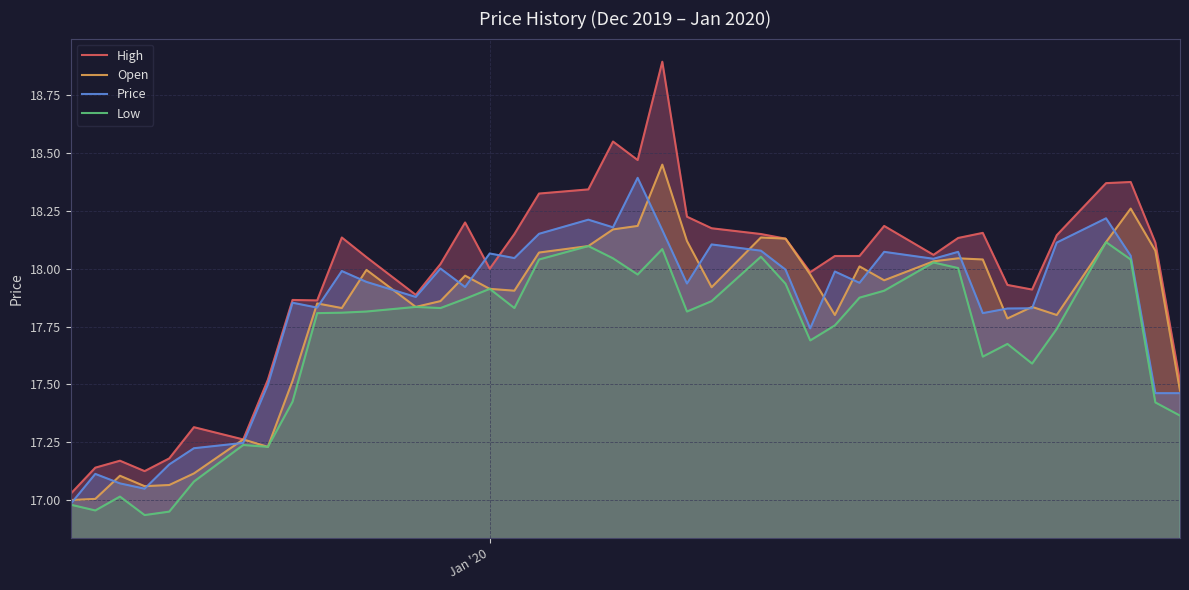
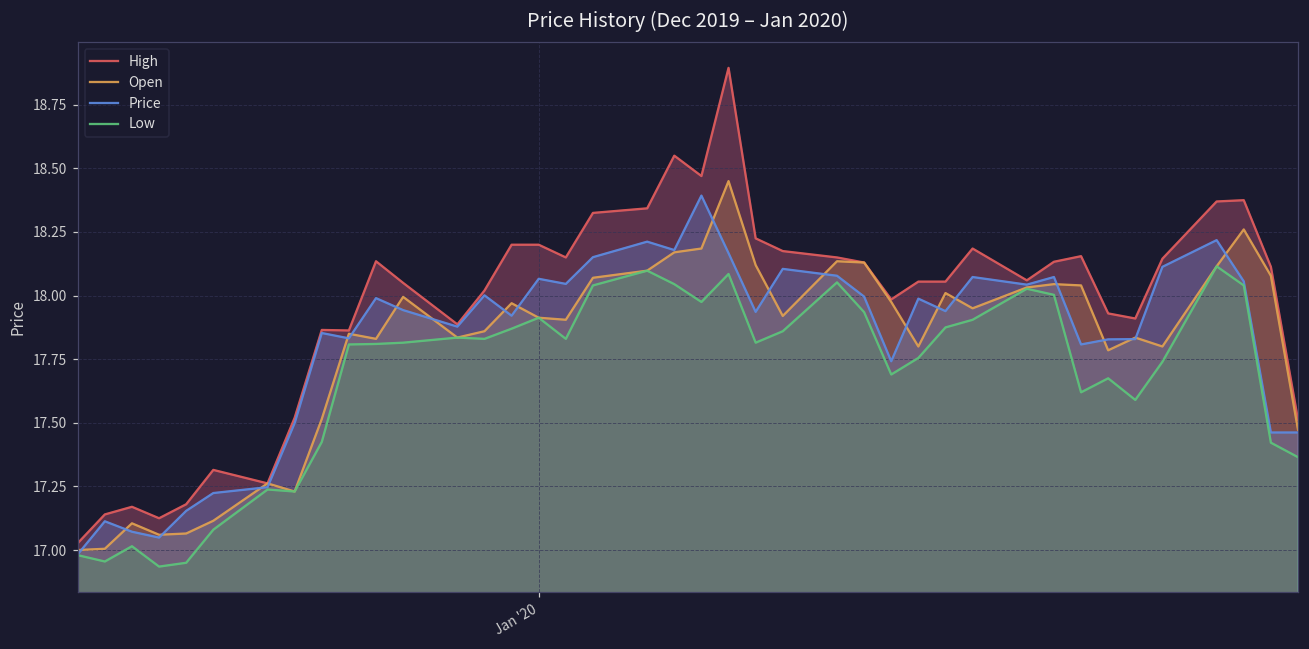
  {
    "High": {
-     "Jan '20": 18.0
+     "Jan '20": 18.2
    },
    "Price": {
      "Jan '20": 18.07
    }
  }
